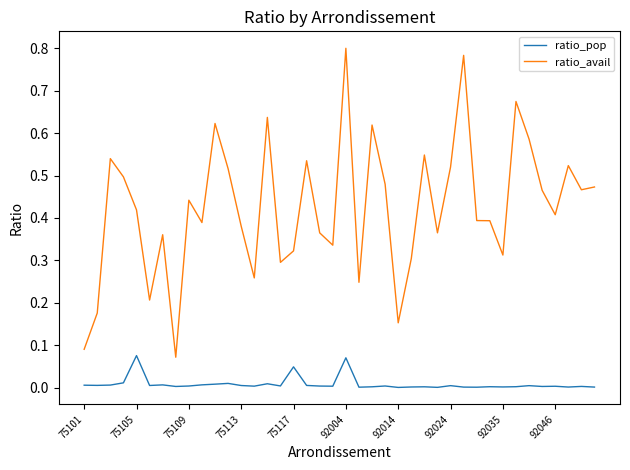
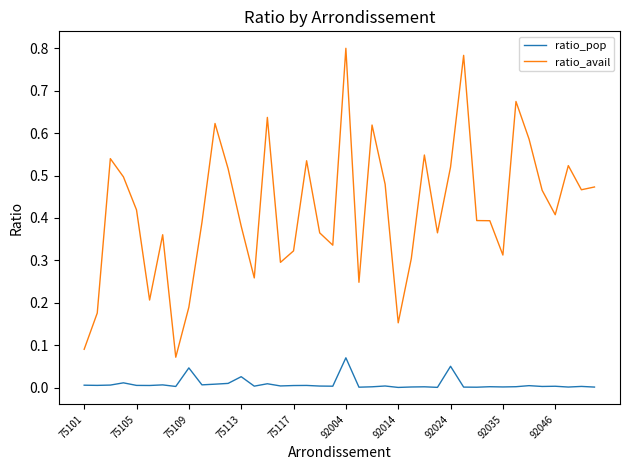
  {
    "ratio_pop": {
      "75101": 0.01,
-     "75105": 0.08,
-     "75109": 0.00,
-     "75113": 0.00,
-     "75117": 0.05,
+     "75105": 0.01,
+     "75109": 0.05,
+     "75113": 0.03,
+     "75117": 0.00,
      "92004": 0.07,
      "92014": 0.00,
-     "92024": 0.00,
+     "92024": 0.05,
      "92035": 0.00,
      "92046": 0.00
    },
    "ratio_avail": {
      "75101": 0.09,
      "75105": 0.42,
-     "75109": 0.44,
+     "75109": 0.19,
      "75113": 0.38,
      "75117": 0.32,
      "92004": 0.80,
      "92014": 0.15,
      "92024": 0.52,
      "92035": 0.31,
      "92046": 0.41
    }
  }
